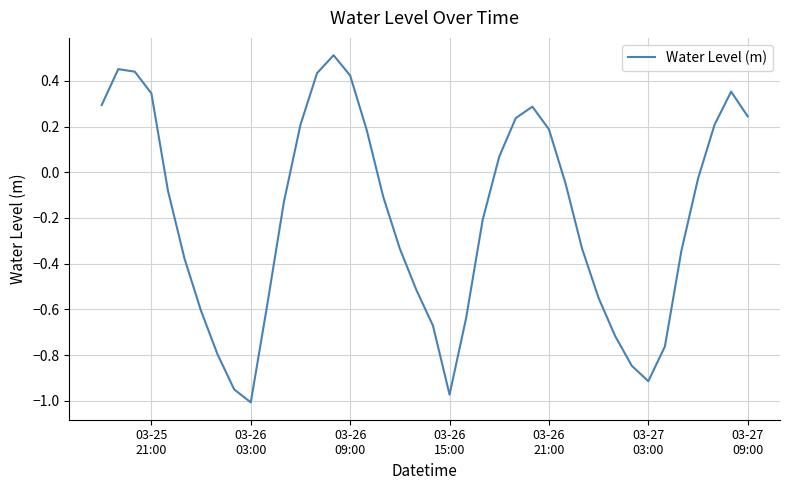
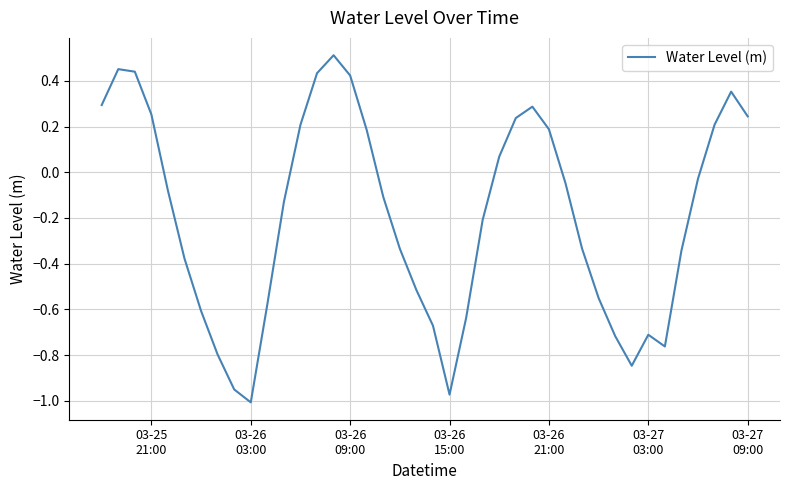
  {
-   "03-25 21:00": 0.35,
+   "03-25 21:00": 0.25,
    "03-26 03:00": -1.01,
    "03-26 09:00": 0.42,
    "03-26 15:00": -0.97,
    "03-26 21:00": 0.19,
-   "03-27 03:00": -0.91,
+   "03-27 03:00": -0.71,
    "03-27 09:00": 0.25
  }
